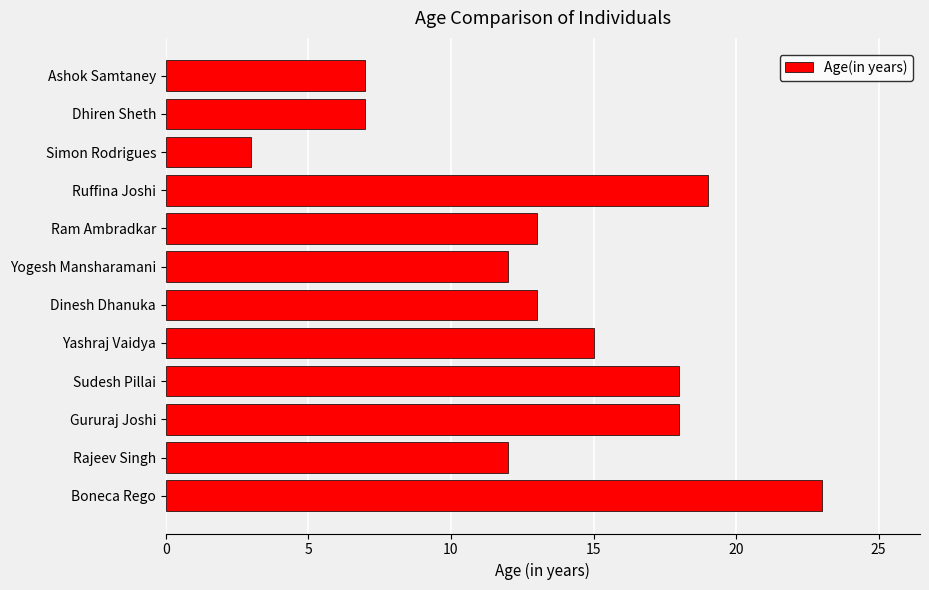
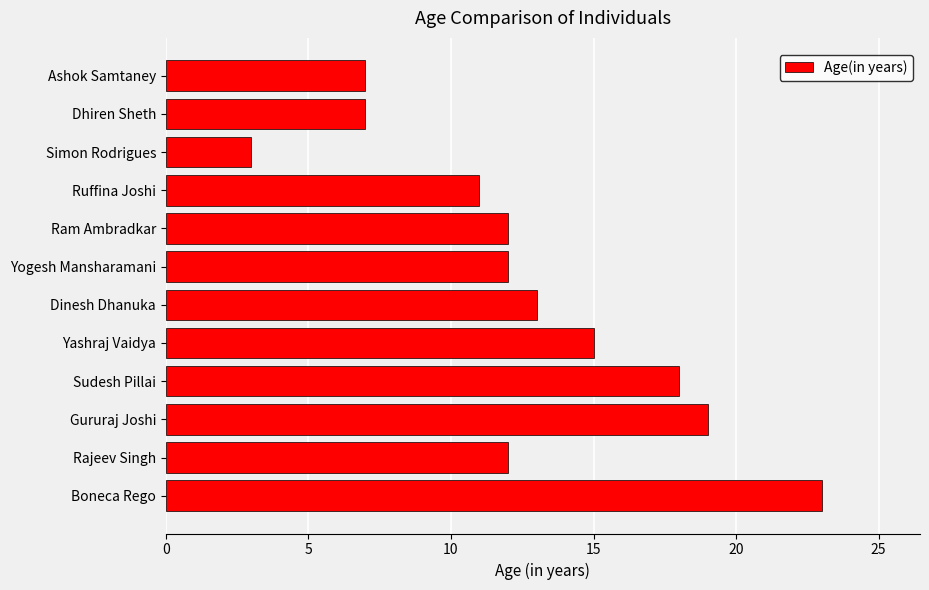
  {
    "Ashok Samtaney": 7,
    "Dhiren Sheth": 7,
    "Simon Rodrigues": 3,
-   "Ruffina Joshi": 19,
-   "Ram Ambradkar": 13,
+   "Ruffina Joshi": 11,
+   "Ram Ambradkar": 12,
    "Yogesh Mansharamani": 12,
    "Dinesh Dhanuka": 13,
    "Yashraj Vaidya": 15,
    "Sudesh Pillai": 18,
-   "Gururaj Joshi": 18,
+   "Gururaj Joshi": 19,
    "Rajeev Singh": 12,
    "Boneca Rego": 23
  }
